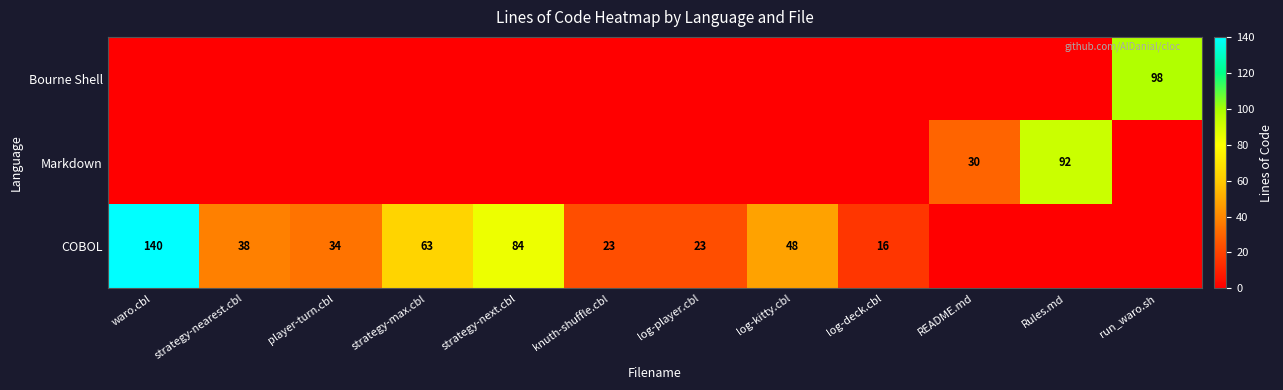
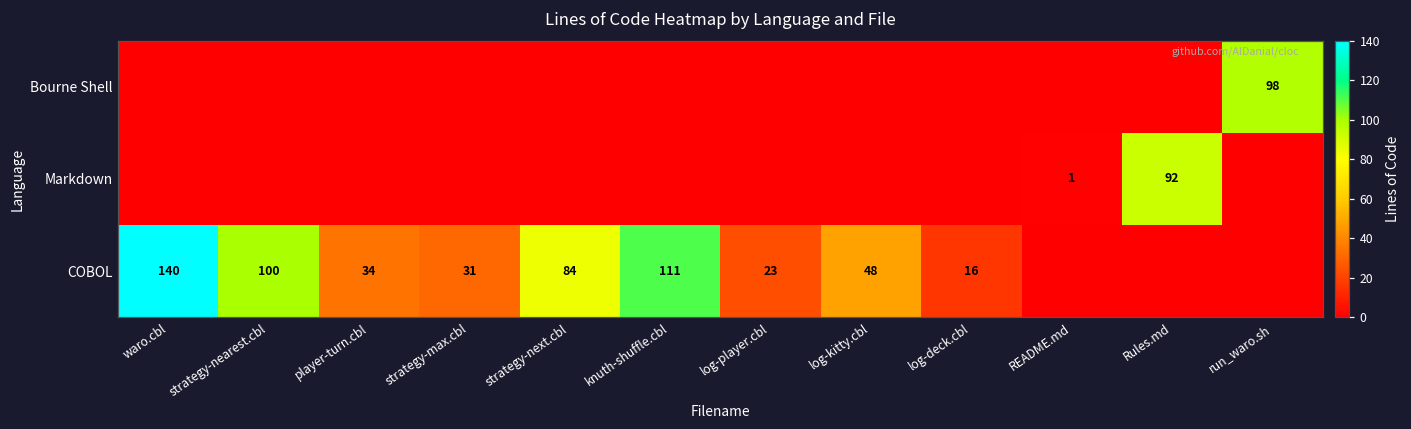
  {
    "Markdown": {
-     "README.md": 30,
+     "README.md": 1,
      "Rules.md": 92
    },
    "COBOL": {
      "waro.cbl": 140,
-     "strategy-nearest.cbl": 38,
+     "strategy-nearest.cbl": 100,
      "player-turn.cbl": 34,
-     "strategy-max.cbl": 63,
+     "strategy-max.cbl": 31,
      "strategy-next.cbl": 84,
-     "knuth-shuffle.cbl": 23,
+     "knuth-shuffle.cbl": 111,
      "log-player.cbl": 23,
      "log-kitty.cbl": 48,
      "log-deck.cbl": 16
    }
  }
